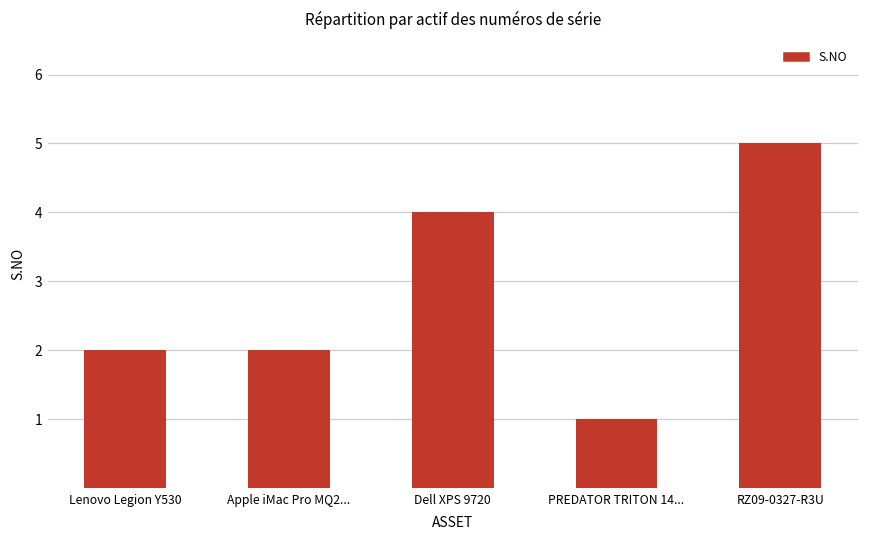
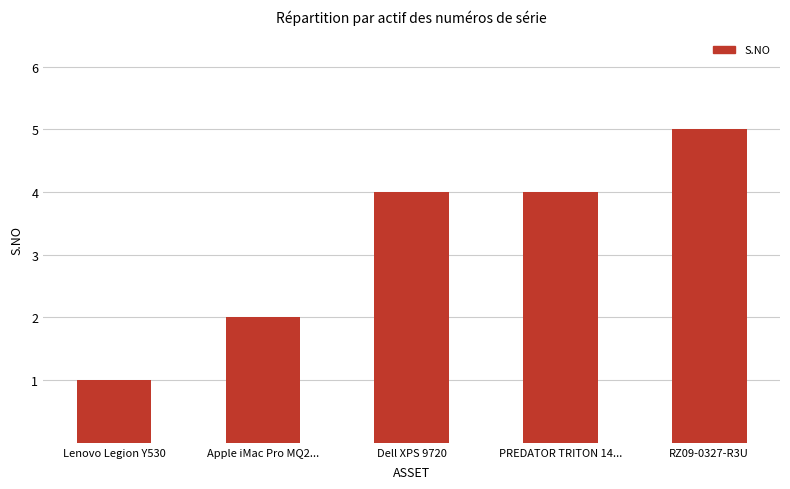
  {
-   "Lenovo Legion Y530": 2,
+   "Lenovo Legion Y530": 1,
    "Apple iMac Pro MQ2...": 2,
    "Dell XPS 9720": 4,
-   "PREDATOR TRITON 14...": 1,
+   "PREDATOR TRITON 14...": 4,
    "RZ09-0327-R3U": 5
  }
